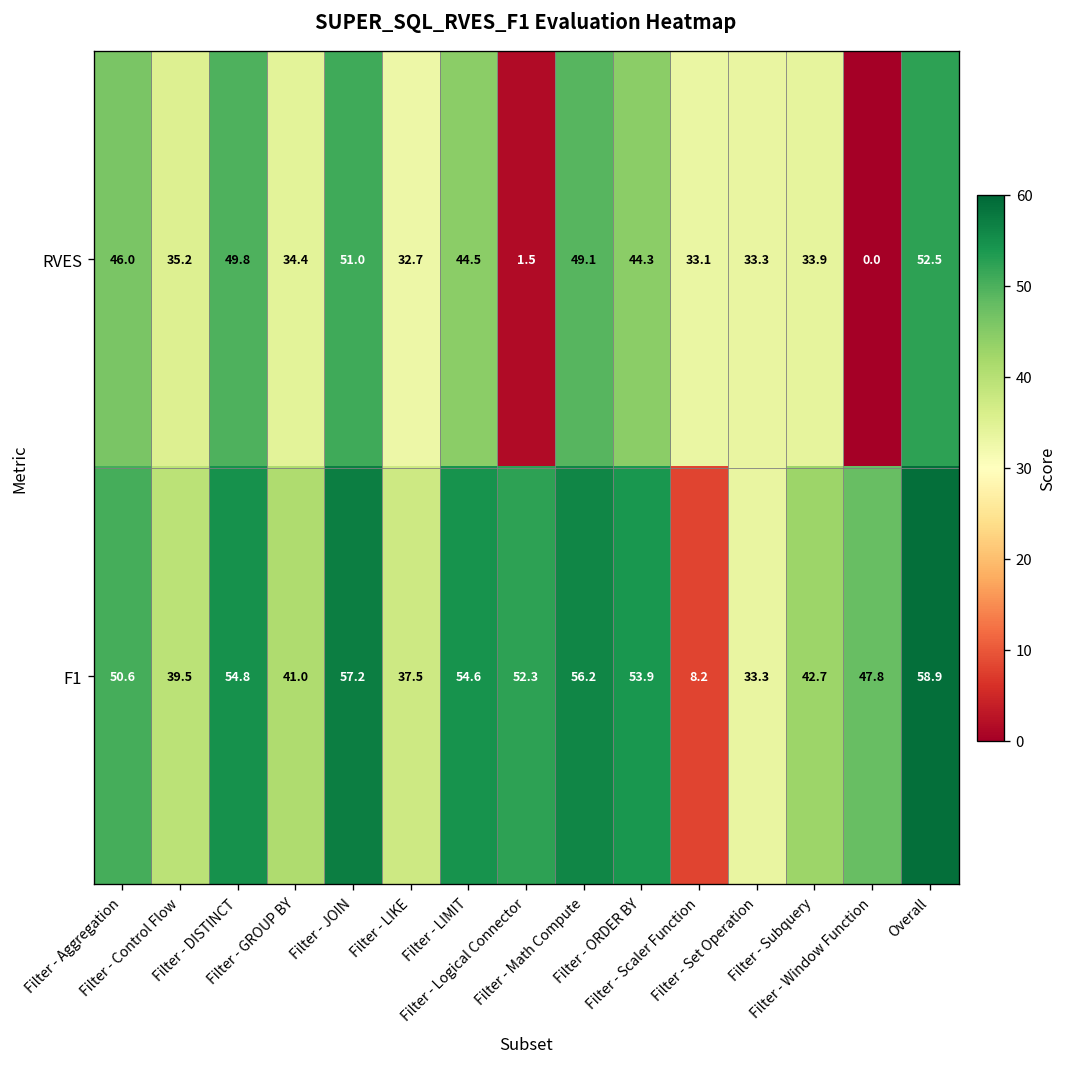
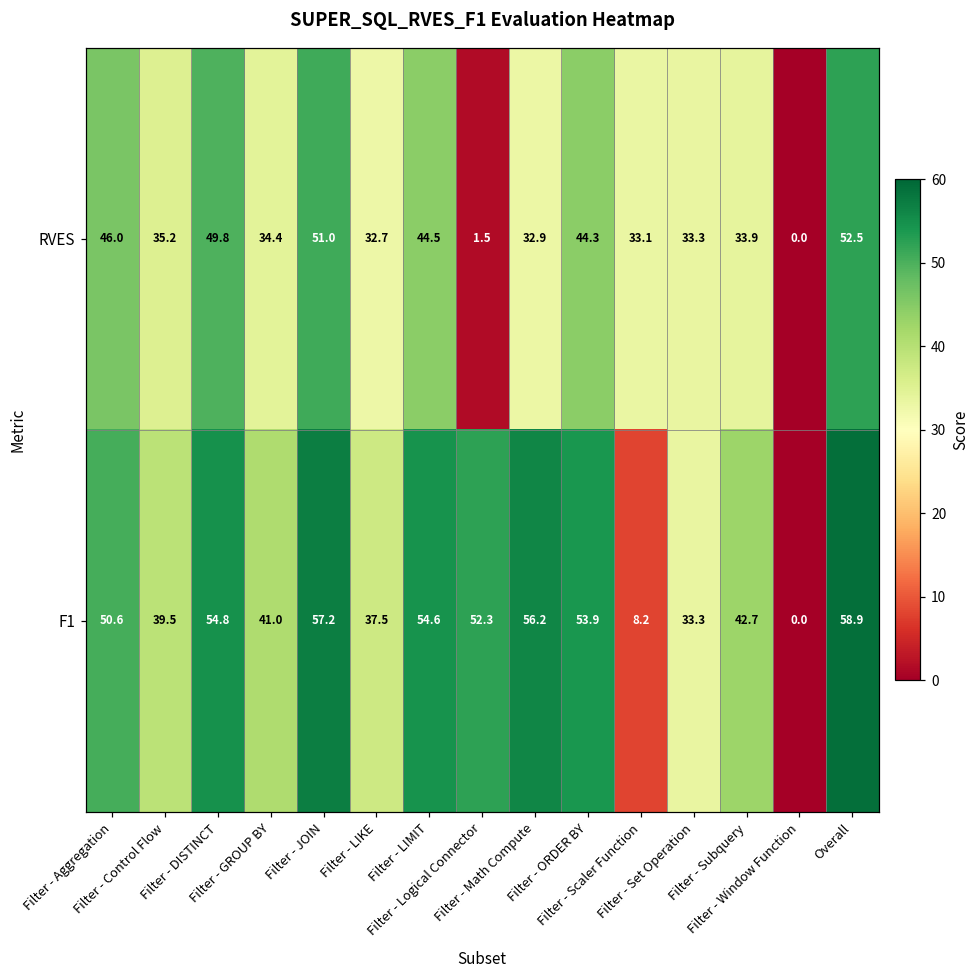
  {
    "RVES": {
      "Filter - Aggregation": 46.0,
      "Filter - Control Flow": 35.2,
      "Filter - DISTINCT": 49.8,
      "Filter - GROUP BY": 34.4,
      "Filter - JOIN": 51.0,
      "Filter - LIKE": 32.7,
      "Filter - LIMIT": 44.5,
      "Filter - Logical Connector": 1.5,
-     "Filter - Math Compute": 49.1,
+     "Filter - Math Compute": 32.9,
      "Filter - ORDER BY": 44.3,
      "Filter - Scaler Function": 33.1,
      "Filter - Set Operation": 33.3,
      "Filter - Subquery": 33.9,
      "Filter - Window Function": 0.0,
      "Overall": 52.5
    },
    "F1": {
      "Filter - Aggregation": 50.6,
      "Filter - Control Flow": 39.5,
      "Filter - DISTINCT": 54.8,
      "Filter - GROUP BY": 41.0,
      "Filter - JOIN": 57.2,
      "Filter - LIKE": 37.5,
      "Filter - LIMIT": 54.6,
      "Filter - Logical Connector": 52.3,
      "Filter - Math Compute": 56.2,
      "Filter - ORDER BY": 53.9,
      "Filter - Scaler Function": 8.2,
      "Filter - Set Operation": 33.3,
      "Filter - Subquery": 42.7,
-     "Filter - Window Function": 47.8,
+     "Filter - Window Function": 0.0,
      "Overall": 58.9
    }
  }
